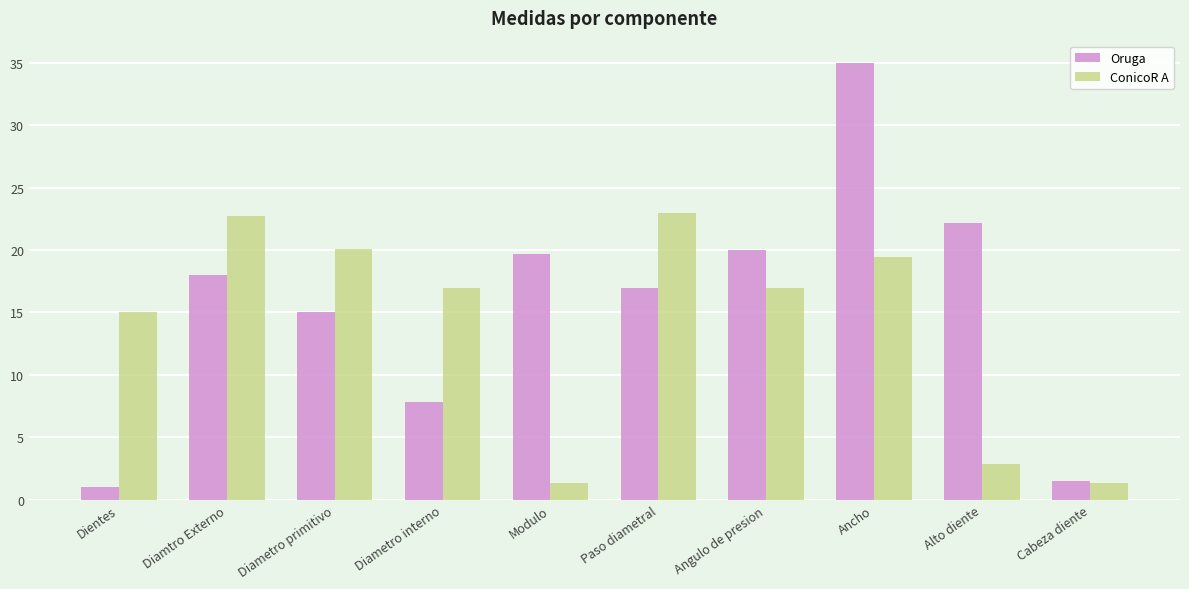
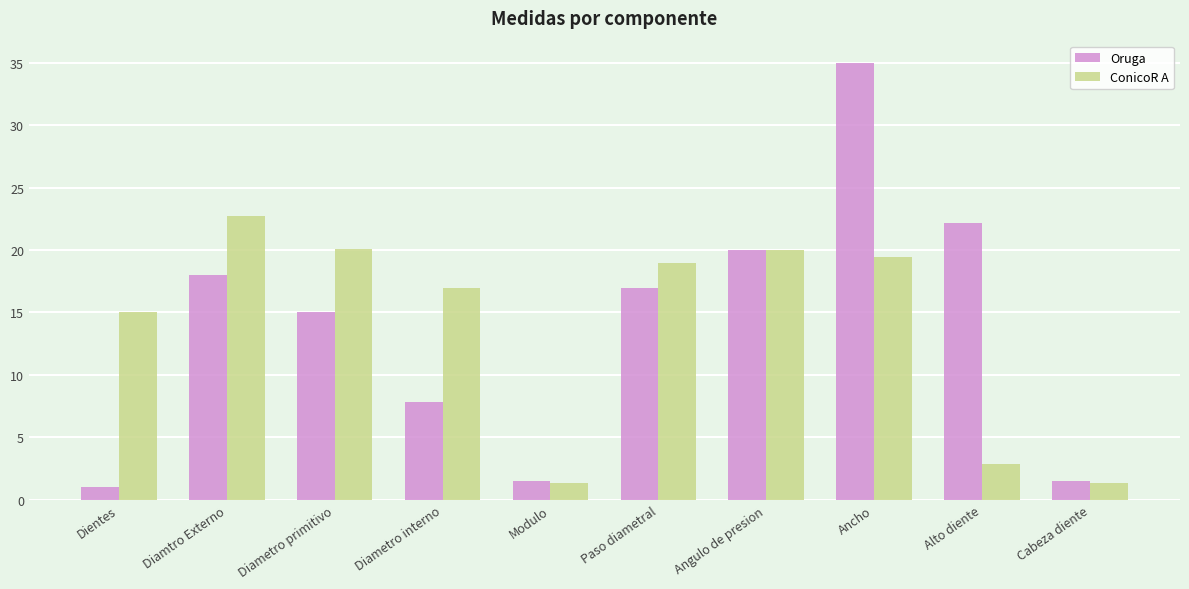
  {
    "Oruga": {
      "Dientes": 1.0,
      "Diamtro Externo": 18.0,
      "Diametro primitivo": 15.0,
      "Diametro interno": 7.8,
-     "Modulo": 19.7,
+     "Modulo": 1.5,
      "Paso diametral": 17.0,
      "Angulo de presion": 20.0,
      "Ancho": 35.0,
      "Alto diente": 22.2,
      "Cabeza diente": 1.5
    },
    "ConicoR A": {
      "Dientes": 15,
      "Diamtro Externo": 22.7,
      "Diametro primitivo": 20,
      "Diametro interno": 17,
      "Modulo": 1.3,
-     "Paso diametral": 23,
-     "Angulo de presion": 17,
+     "Paso diametral": 19,
+     "Angulo de presion": 20,
      "Ancho": 19.5,
      "Alto diente": 3,
      "Cabeza diente": 1.3
    }
  }
